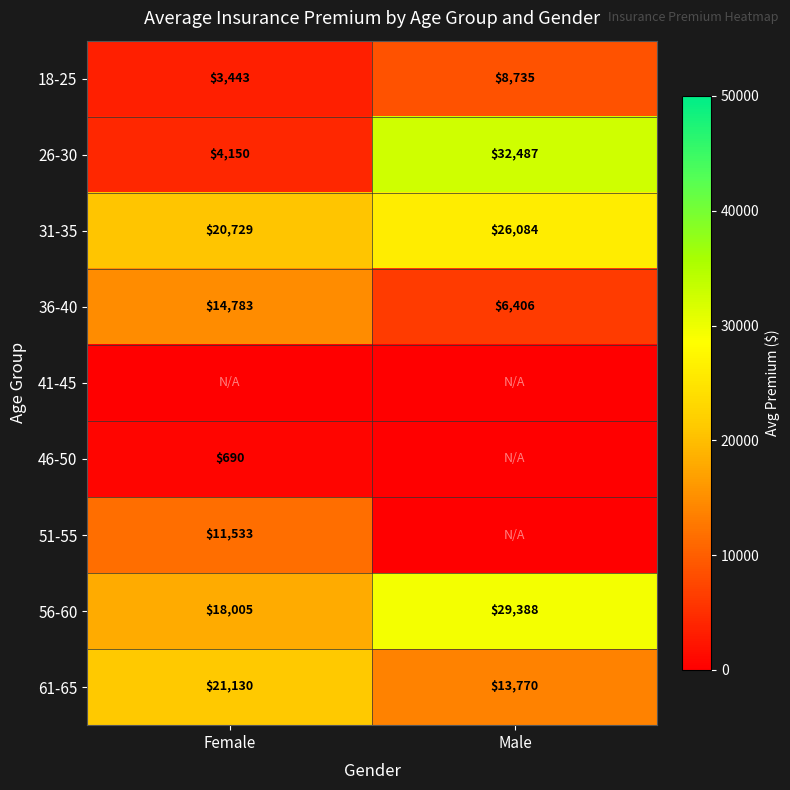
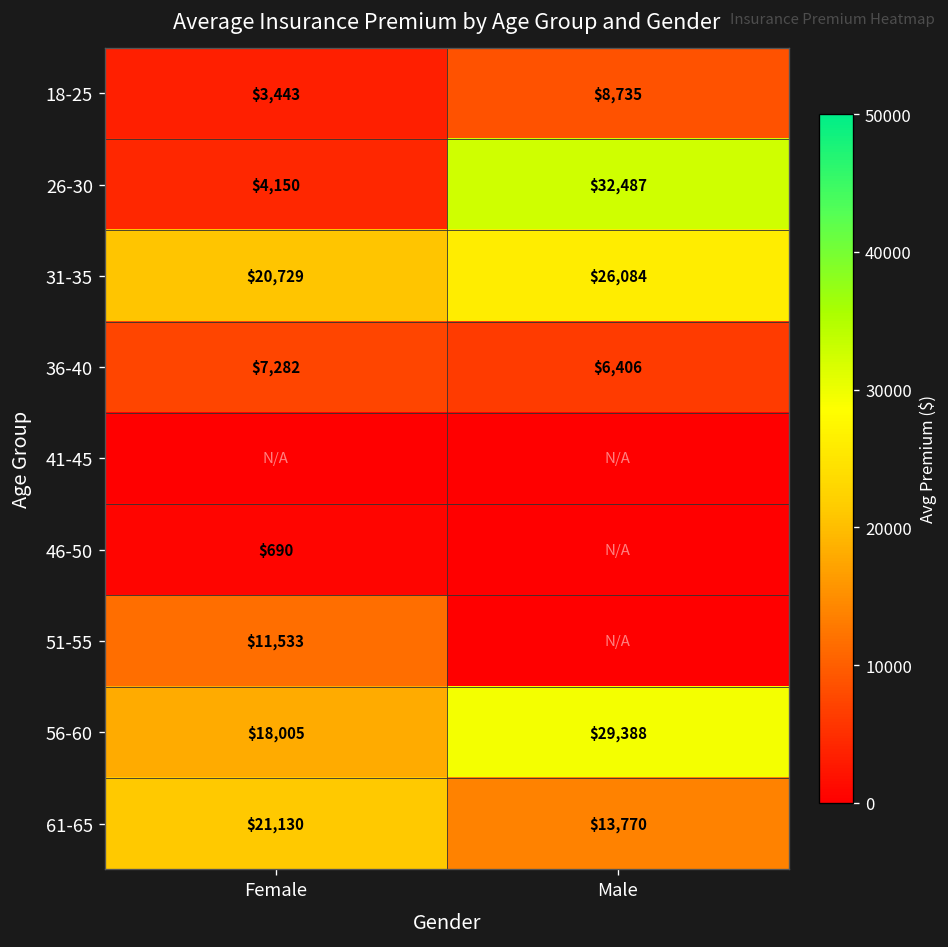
  {
    "18-25": {
      "Female": "$3,443",
      "Male": "$8,735"
    },
    "26-30": {
      "Female": "$4,150",
      "Male": "$32,487"
    },
    "31-35": {
      "Female": "$20,729",
      "Male": "$26,084"
    },
    "36-40": {
-     "Female": "$14,783",
+     "Female": "$7,282",
      "Male": "$6,406"
    },
    "46-50": {
      "Female": "$690"
    },
    "51-55": {
      "Female": "$11,533"
    },
    "56-60": {
      "Female": "$18,005",
      "Male": "$29,388"
    },
    "61-65": {
      "Female": "$21,130",
      "Male": "$13,770"
    }
  }
